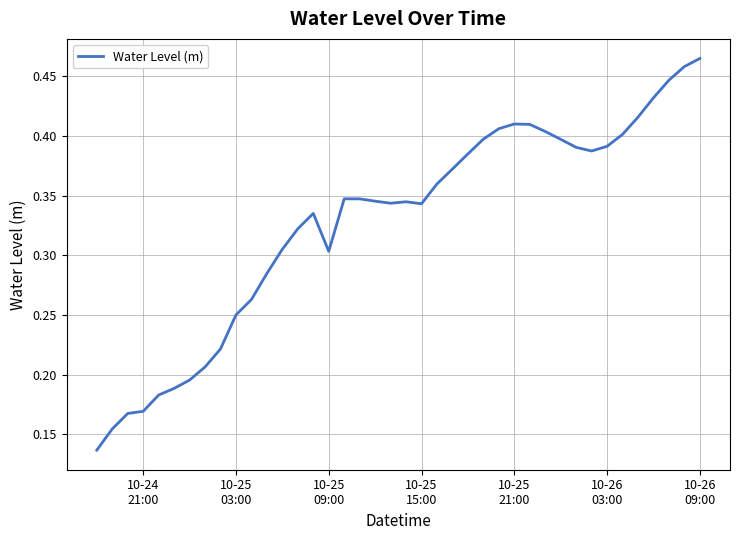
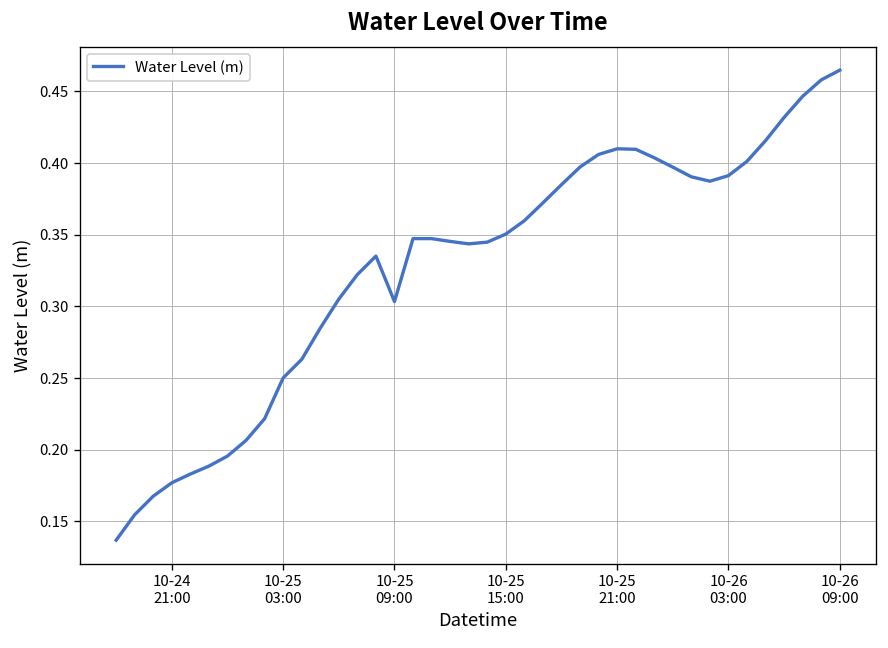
  {
-   "10-24 21:00": 0.169,
+   "10-24 21:00": 0.177,
    "10-25 03:00": 0.250,
    "10-25 09:00": 0.303,
-   "10-25 15:00": 0.343,
+   "10-25 15:00": 0.350,
    "10-25 21:00": 0.410,
    "10-26 03:00": 0.391,
    "10-26 09:00": 0.465
  }
